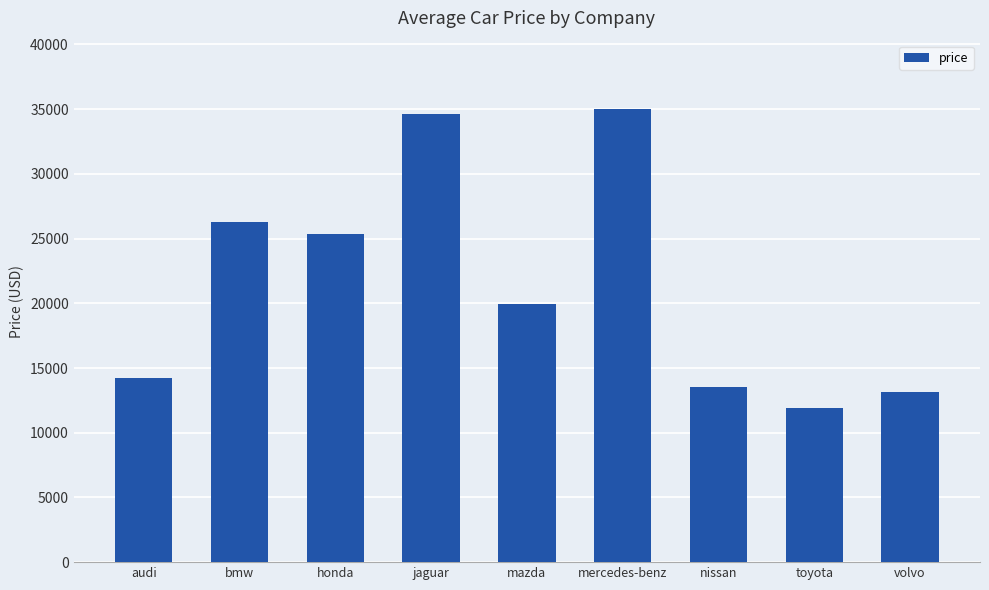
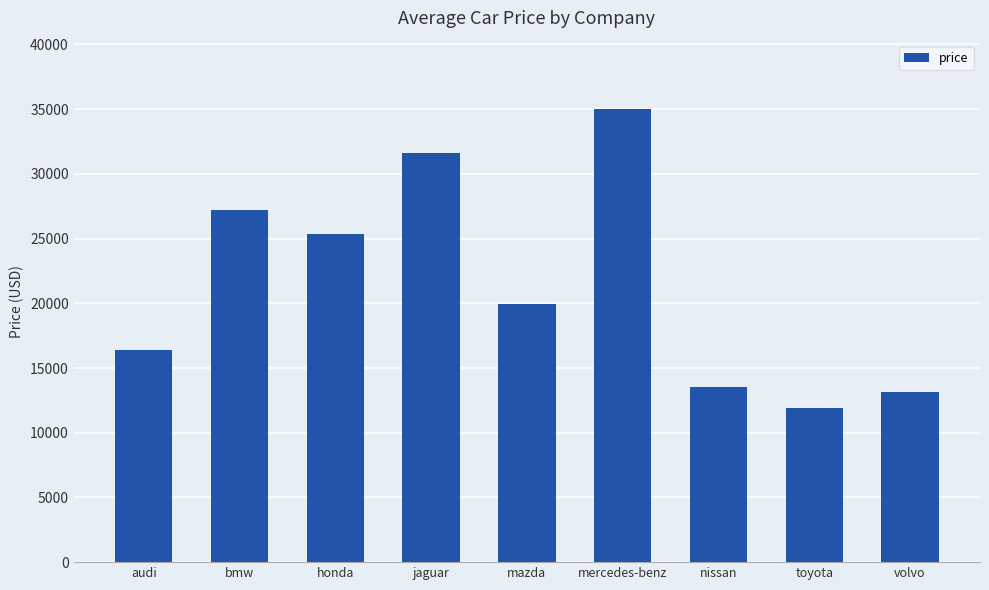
  {
-   "audi": 14200,
-   "bmw": 26300,
+   "audi": 16400,
+   "bmw": 27200,
    "honda": 25300,
-   "jaguar": 34600,
+   "jaguar": 31600,
    "mazda": 19900,
    "mercedes-benz": 35000,
    "nissan": 13500,
    "toyota": 11900,
    "volvo": 13200
  }
